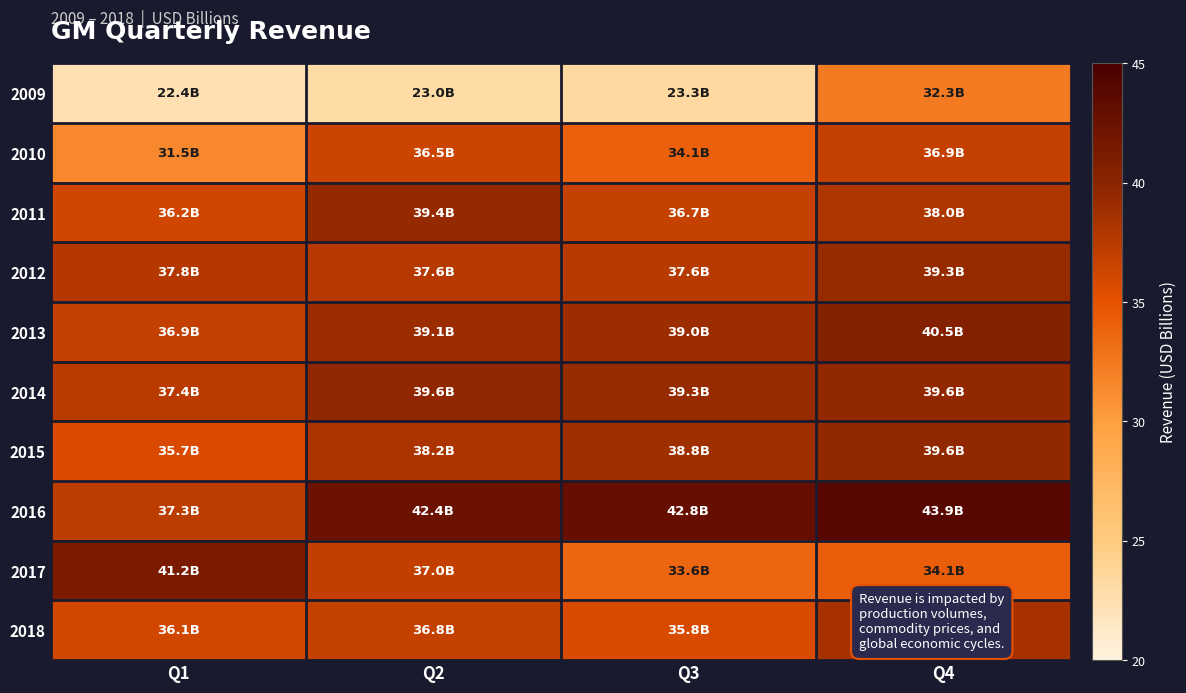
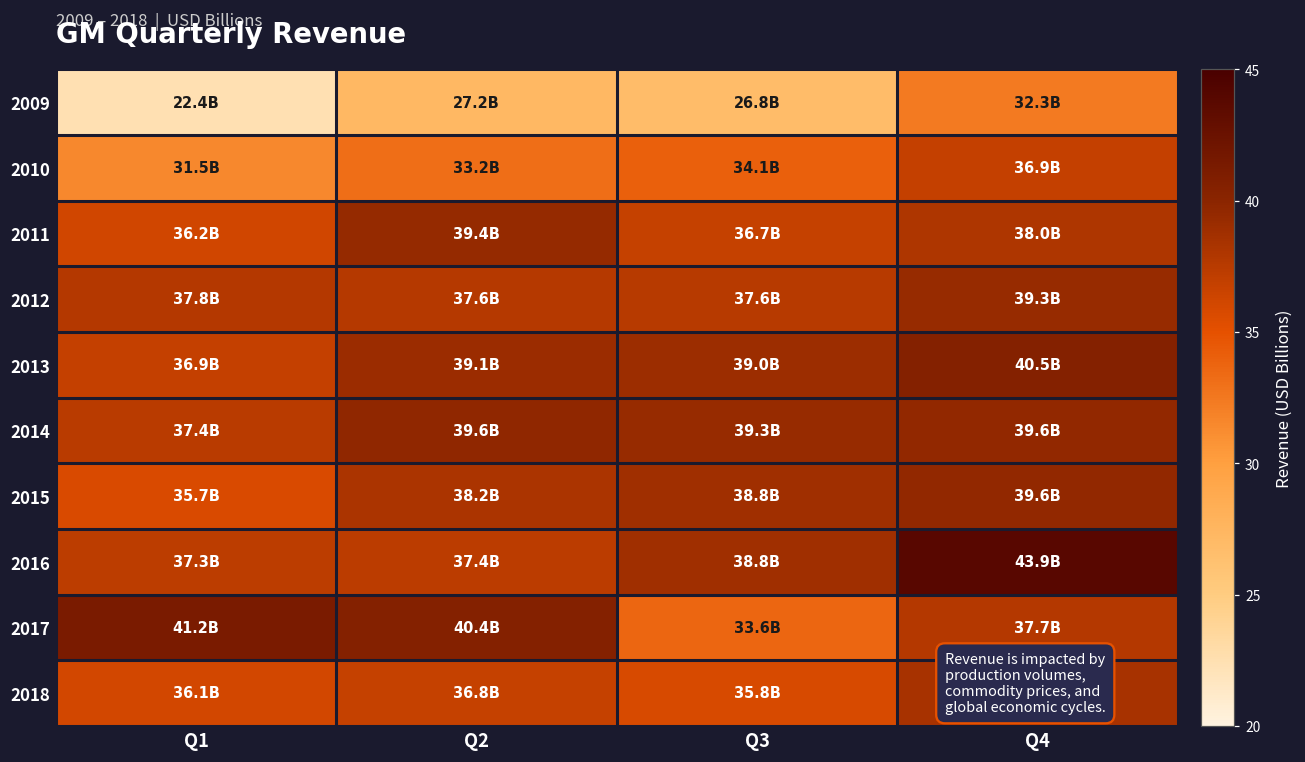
  {
    "2009": {
      "Q1": "22.4B",
-     "Q2": "23.0B",
-     "Q3": "23.3B",
+     "Q2": "27.2B",
+     "Q3": "26.8B",
      "Q4": "32.3B"
    },
    "2010": {
      "Q1": "31.5B",
-     "Q2": "36.5B",
+     "Q2": "33.2B",
      "Q3": "34.1B",
      "Q4": "36.9B"
    },
    "2011": {
      "Q1": "36.2B",
      "Q2": "39.4B",
      "Q3": "36.7B",
      "Q4": "38.0B"
    },
    "2012": {
      "Q1": "37.8B",
      "Q2": "37.6B",
      "Q3": "37.6B",
      "Q4": "39.3B"
    },
    "2013": {
      "Q1": "36.9B",
      "Q2": "39.1B",
      "Q3": "39.0B",
      "Q4": "40.5B"
    },
    "2014": {
      "Q1": "37.4B",
      "Q2": "39.6B",
      "Q3": "39.3B",
      "Q4": "39.6B"
    },
    "2015": {
      "Q1": "35.7B",
      "Q2": "38.2B",
      "Q3": "38.8B",
      "Q4": "39.6B"
    },
    "2016": {
      "Q1": "37.3B",
-     "Q2": "42.4B",
-     "Q3": "42.8B",
+     "Q2": "37.4B",
+     "Q3": "38.8B",
      "Q4": "43.9B"
    },
    "2017": {
      "Q1": "41.2B",
-     "Q2": "37.0B",
+     "Q2": "40.4B",
      "Q3": "33.6B",
-     "Q4": "34.1B"
+     "Q4": "37.7B"
    },
    "2018": {
      "Q1": "36.1B",
      "Q2": "36.8B",
      "Q3": "35.8B",
      "Q4": "38.4B"
    }
  }
